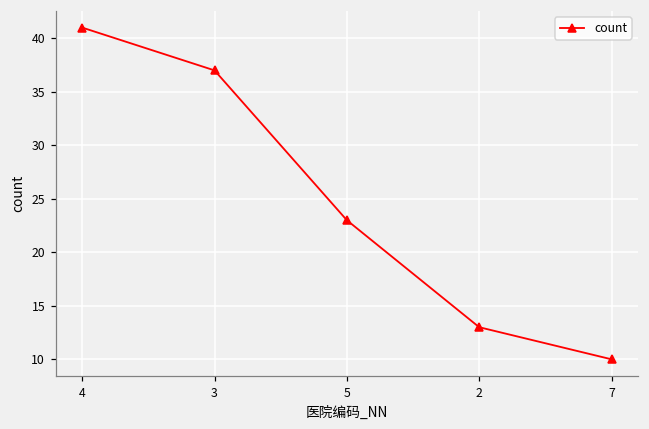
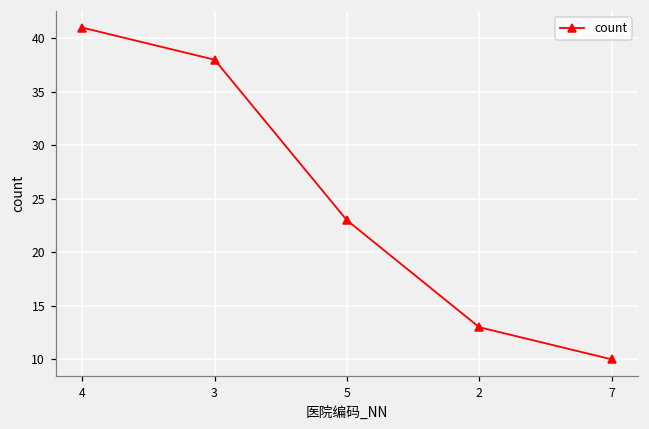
  {
    "4": 41,
-   "3": 37,
+   "3": 38,
    "5": 23,
    "2": 13,
    "7": 10
  }
